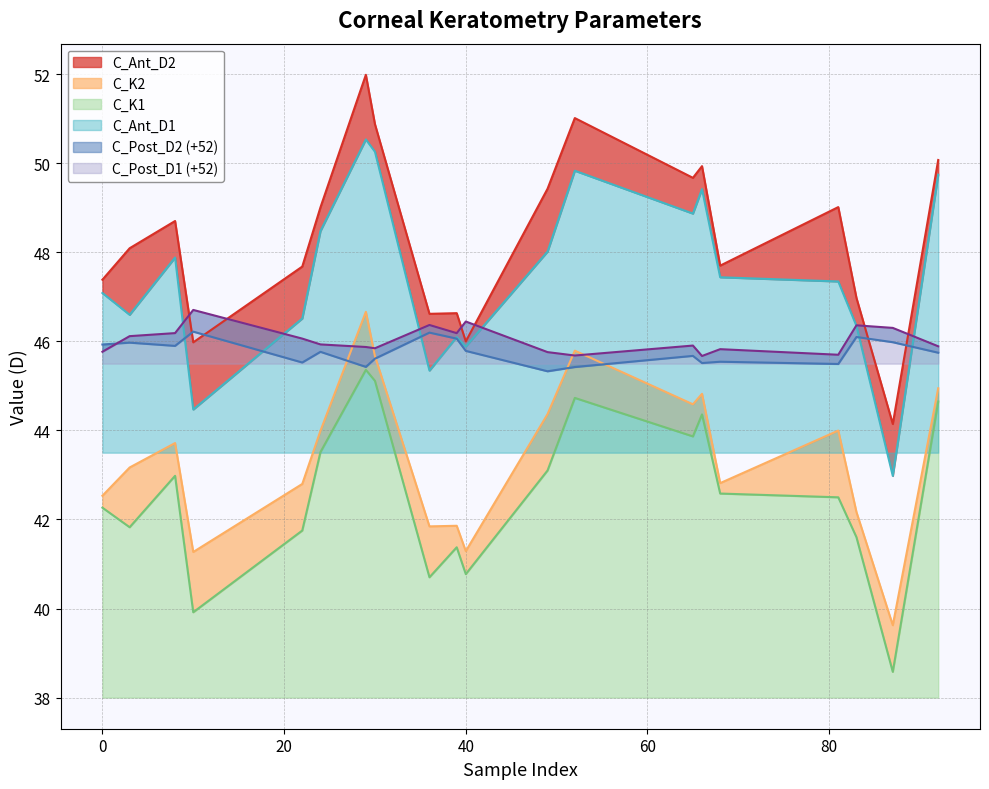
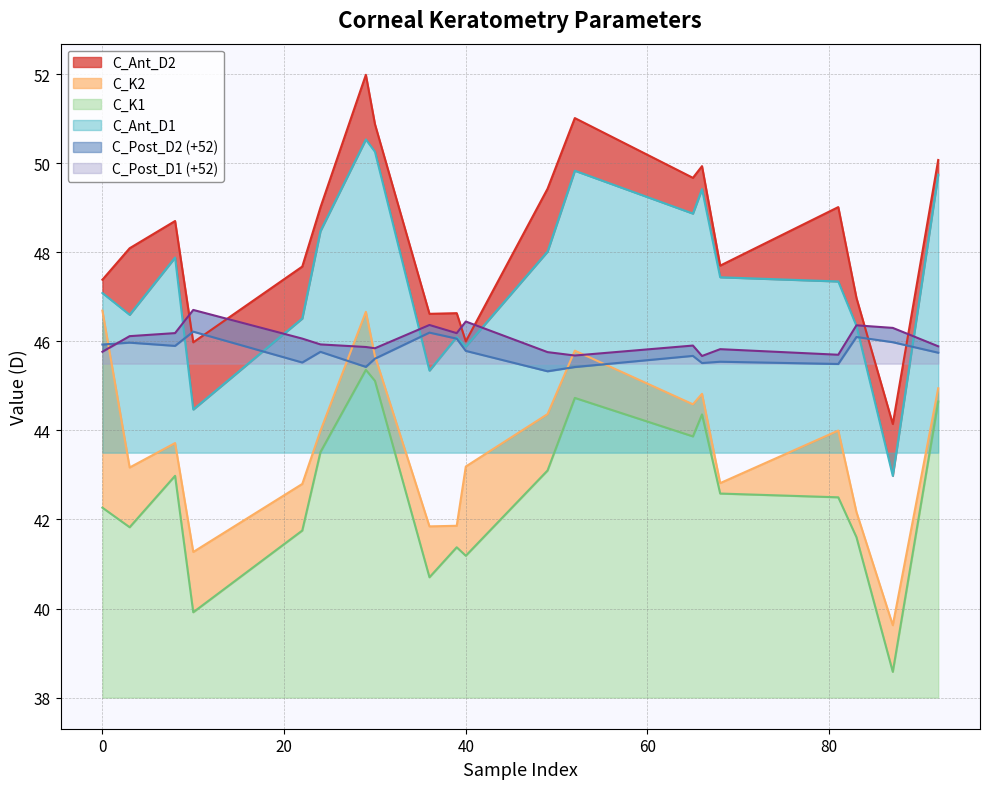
  {
    "C_Ant_D2": {
      "0": 47.4,
      "40": 46.0
    },
    "C_K2": {
-     "0": 42.5,
-     "40": 41.3
+     "0": 46.7,
+     "40": 43.2
    },
    "C_K1": {
      "0": 42.3,
-     "40": 40.8
+     "40": 41.2
    },
    "C_Post_D1 (+52)": {
      "0": 45.8
    }
  }
